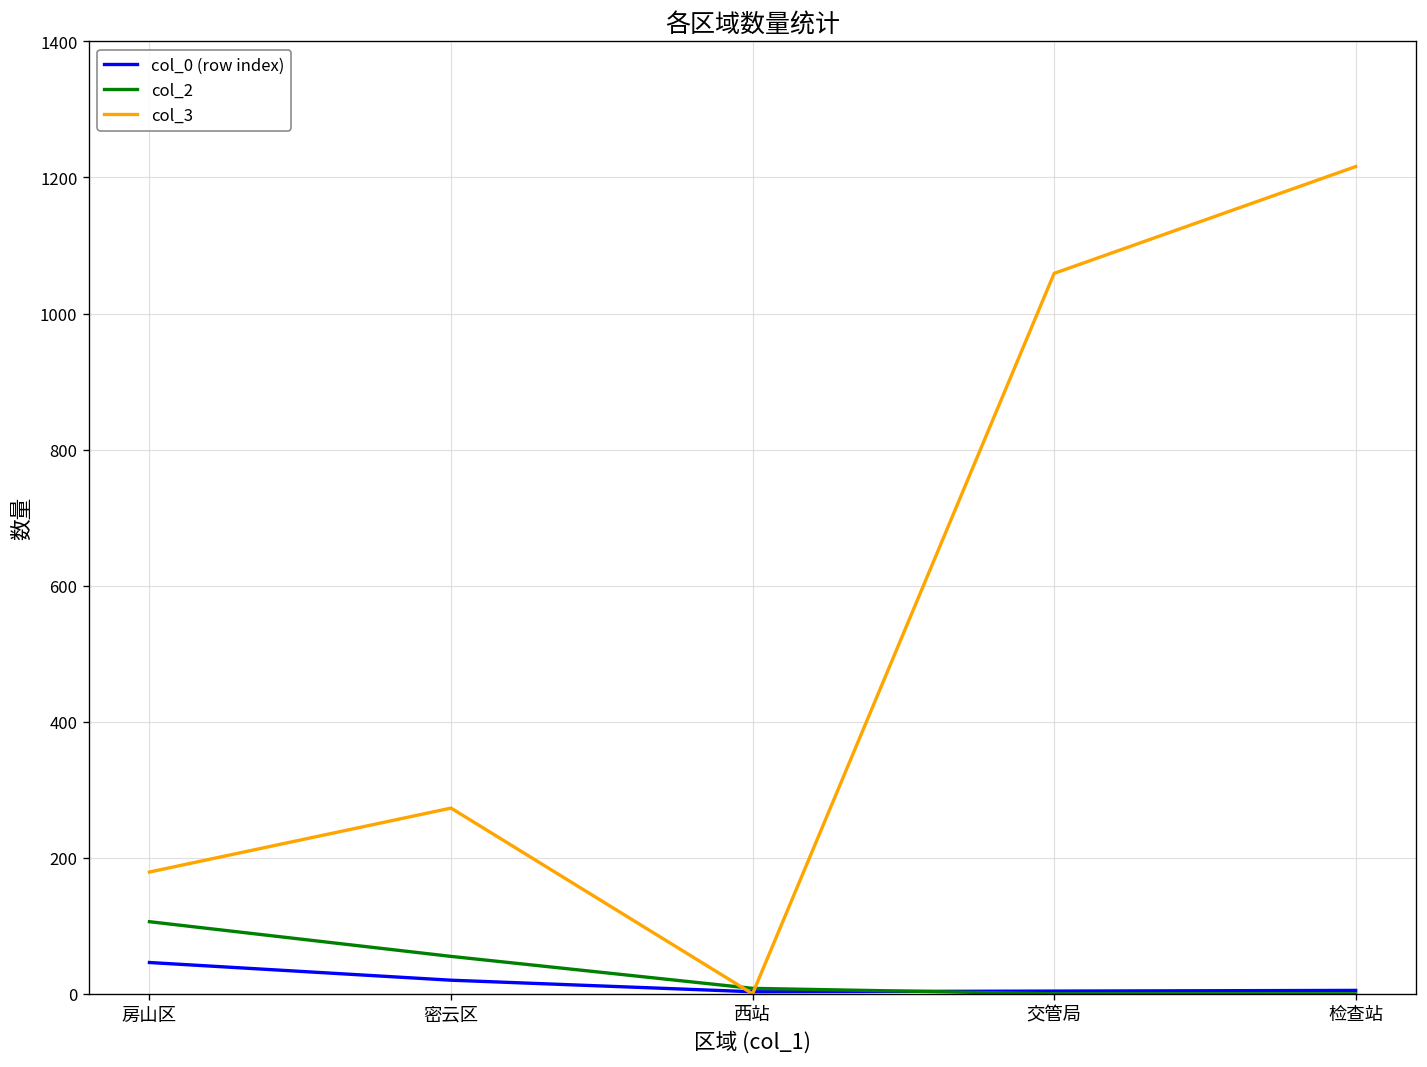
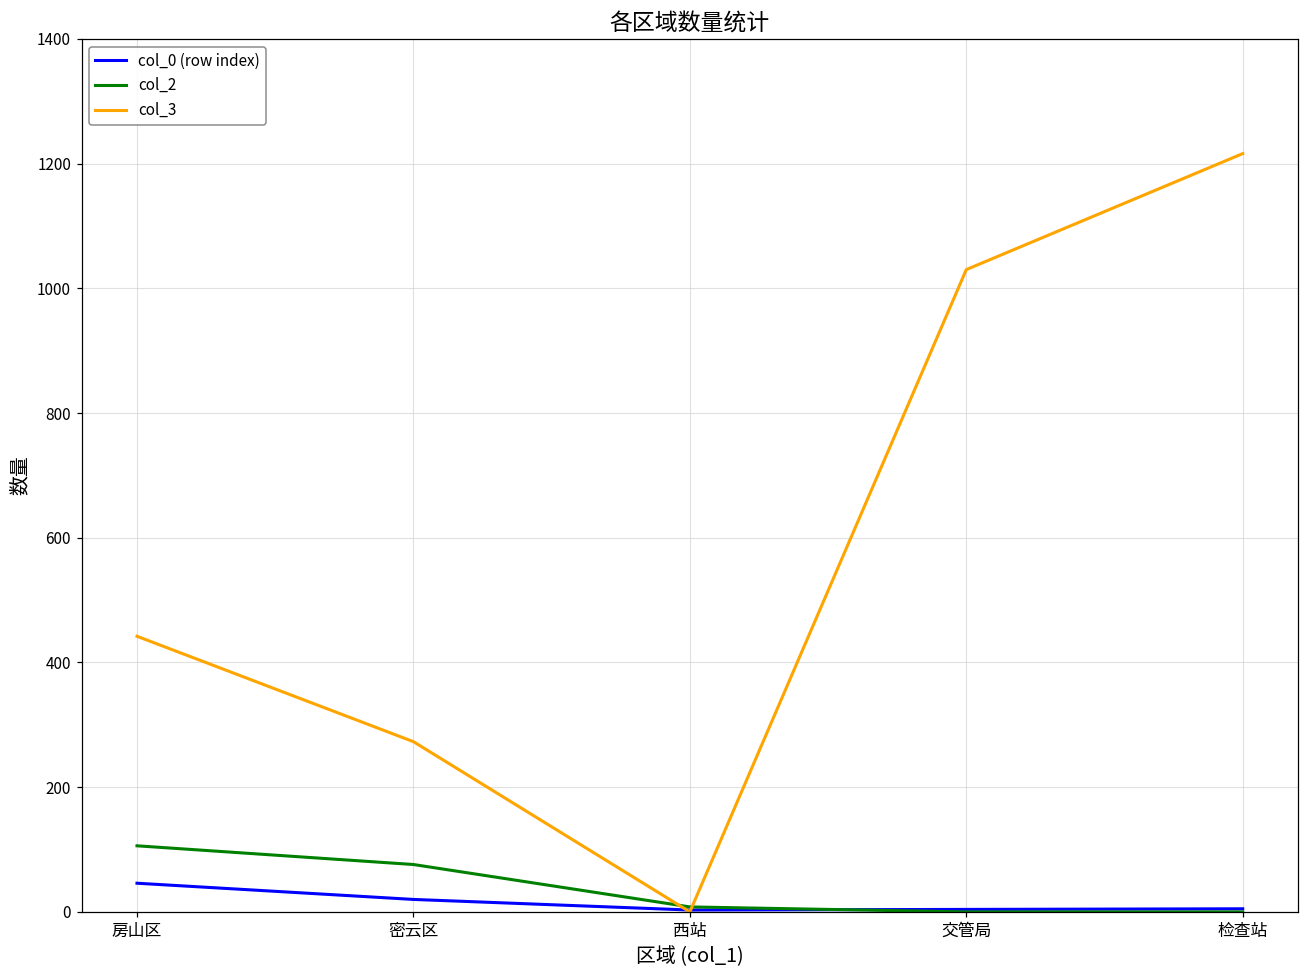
  {
    "col_0 (row index)": {
      "房山区": 50,
      "密云区": 20,
      "检查站": 10
    },
    "col_2": {
      "房山区": 110,
-     "密云区": 60,
+     "密云区": 80,
      "西站": 10,
      "检查站": 0
    },
    "col_3": {
-     "房山区": 180,
+     "房山区": 440,
      "密云区": 270,
-     "交管局": 1060,
+     "交管局": 1030,
      "检查站": 1220
    }
  }
